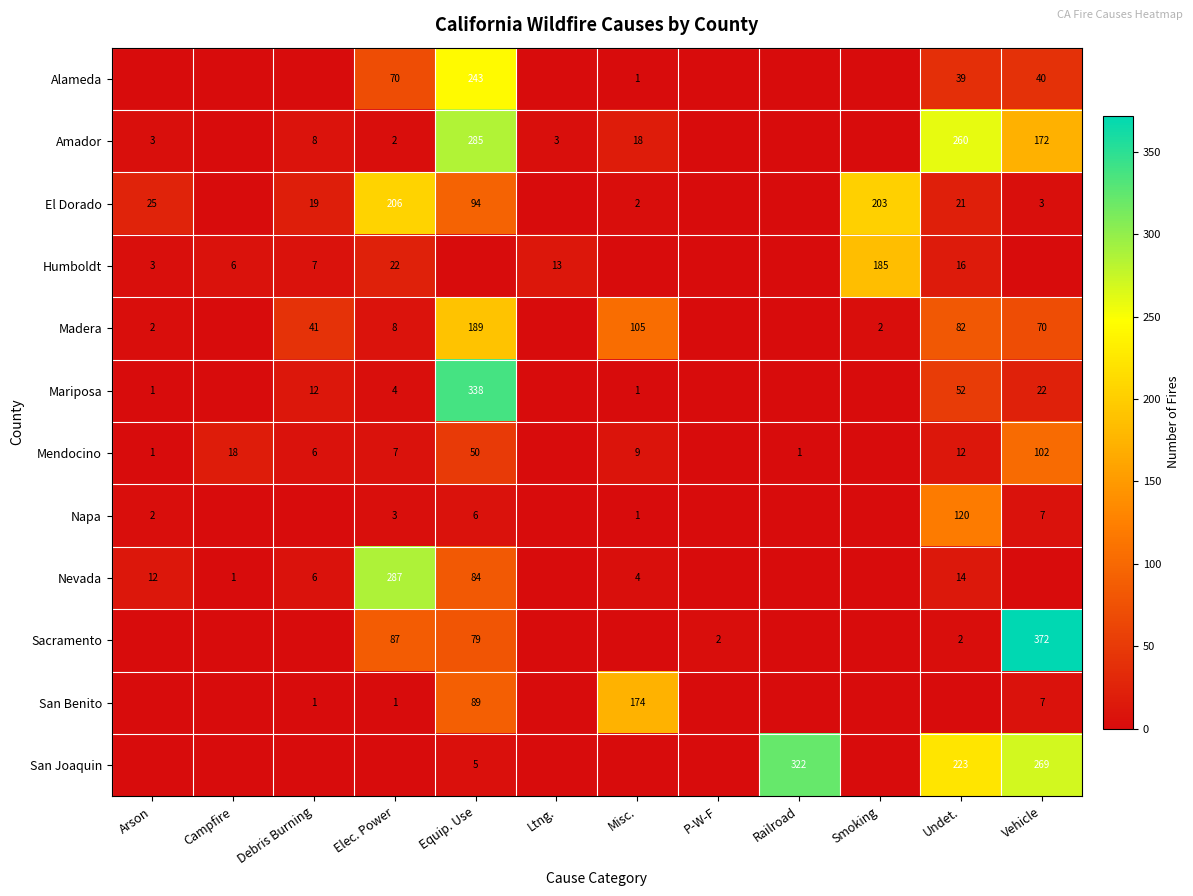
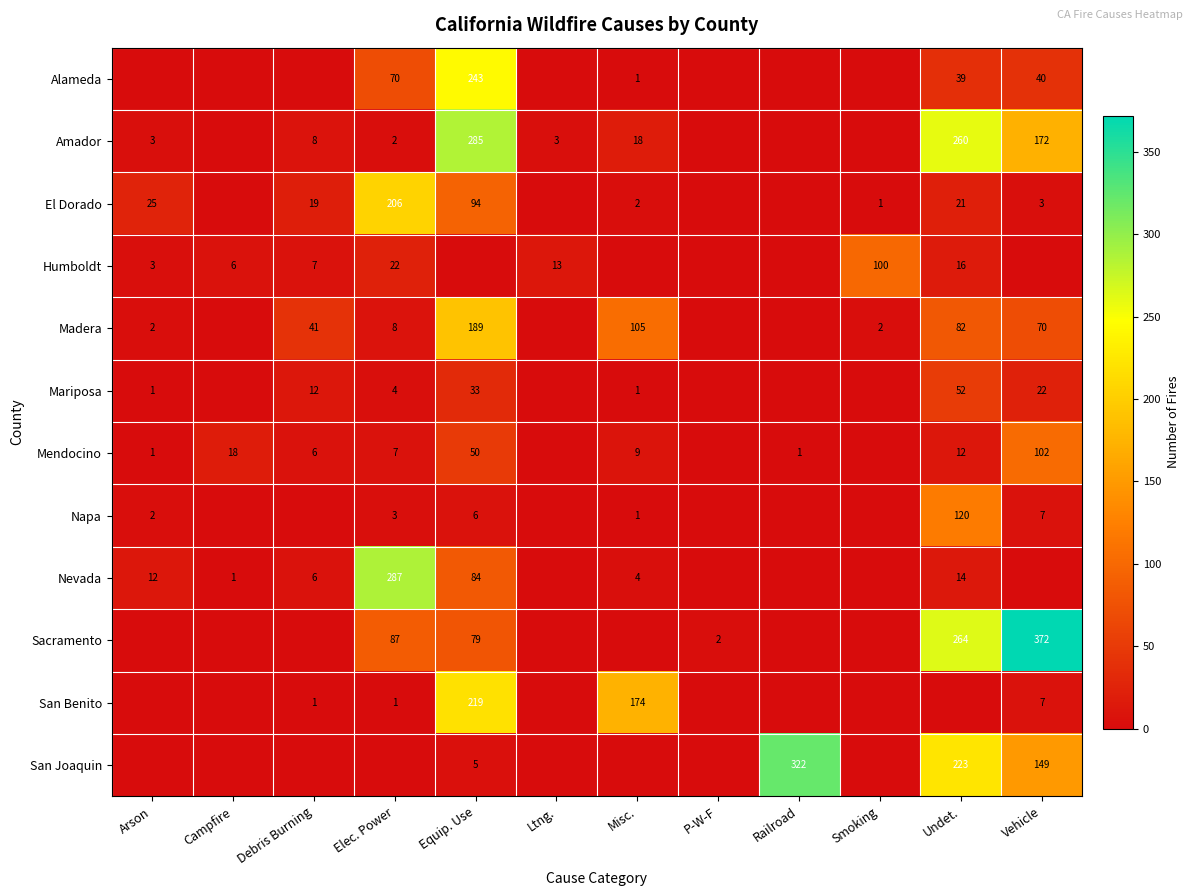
  {
    "Alameda": {
      "Elec. Power": 70,
      "Equip. Use": 243,
      "Misc.": 1,
      "Undet.": 39,
      "Vehicle": 40
    },
    "Amador": {
      "Arson": 3,
      "Debris Burning": 8,
      "Elec. Power": 2,
      "Equip. Use": 285,
      "Ltng.": 3,
      "Misc.": 18,
      "Undet.": 260,
      "Vehicle": 172
    },
    "El Dorado": {
      "Arson": 25,
      "Debris Burning": 19,
      "Elec. Power": 206,
      "Equip. Use": 94,
      "Misc.": 2,
-     "Smoking": 203,
+     "Smoking": 1,
      "Undet.": 21,
      "Vehicle": 3
    },
    "Humboldt": {
      "Arson": 3,
      "Campfire": 6,
      "Debris Burning": 7,
      "Elec. Power": 22,
      "Ltng.": 13,
-     "Smoking": 185,
+     "Smoking": 100,
      "Undet.": 16
    },
    "Madera": {
      "Arson": 2,
      "Debris Burning": 41,
      "Elec. Power": 8,
      "Equip. Use": 189,
      "Misc.": 105,
      "Smoking": 2,
      "Undet.": 82,
      "Vehicle": 70
    },
    "Mariposa": {
      "Arson": 1,
      "Debris Burning": 12,
      "Elec. Power": 4,
-     "Equip. Use": 338,
+     "Equip. Use": 33,
      "Misc.": 1,
      "Undet.": 52,
      "Vehicle": 22
    },
    "Mendocino": {
      "Arson": 1,
      "Campfire": 18,
      "Debris Burning": 6,
      "Elec. Power": 7,
      "Equip. Use": 50,
      "Misc.": 9,
      "Railroad": 1,
      "Undet.": 12,
      "Vehicle": 102
    },
    "Napa": {
      "Arson": 2,
      "Elec. Power": 3,
      "Equip. Use": 6,
      "Misc.": 1,
      "Undet.": 120,
      "Vehicle": 7
    },
    "Nevada": {
      "Arson": 12,
      "Campfire": 1,
      "Debris Burning": 6,
      "Elec. Power": 287,
      "Equip. Use": 84,
      "Misc.": 4,
      "Undet.": 14
    },
    "Sacramento": {
      "Elec. Power": 87,
      "Equip. Use": 79,
      "P-W-F": 2,
-     "Undet.": 2,
+     "Undet.": 264,
      "Vehicle": 372
    },
    "San Benito": {
      "Debris Burning": 1,
      "Elec. Power": 1,
-     "Equip. Use": 89,
+     "Equip. Use": 219,
      "Misc.": 174,
      "Vehicle": 7
    },
    "San Joaquin": {
      "Equip. Use": 5,
      "Railroad": 322,
      "Undet.": 223,
-     "Vehicle": 269
+     "Vehicle": 149
    }
  }
